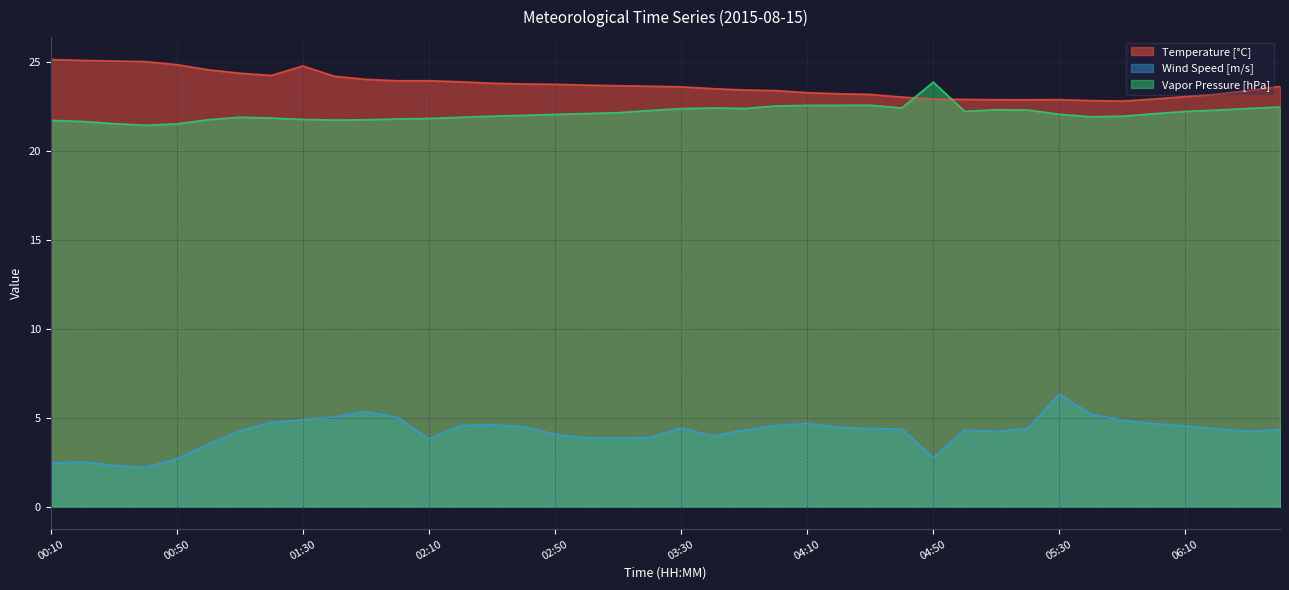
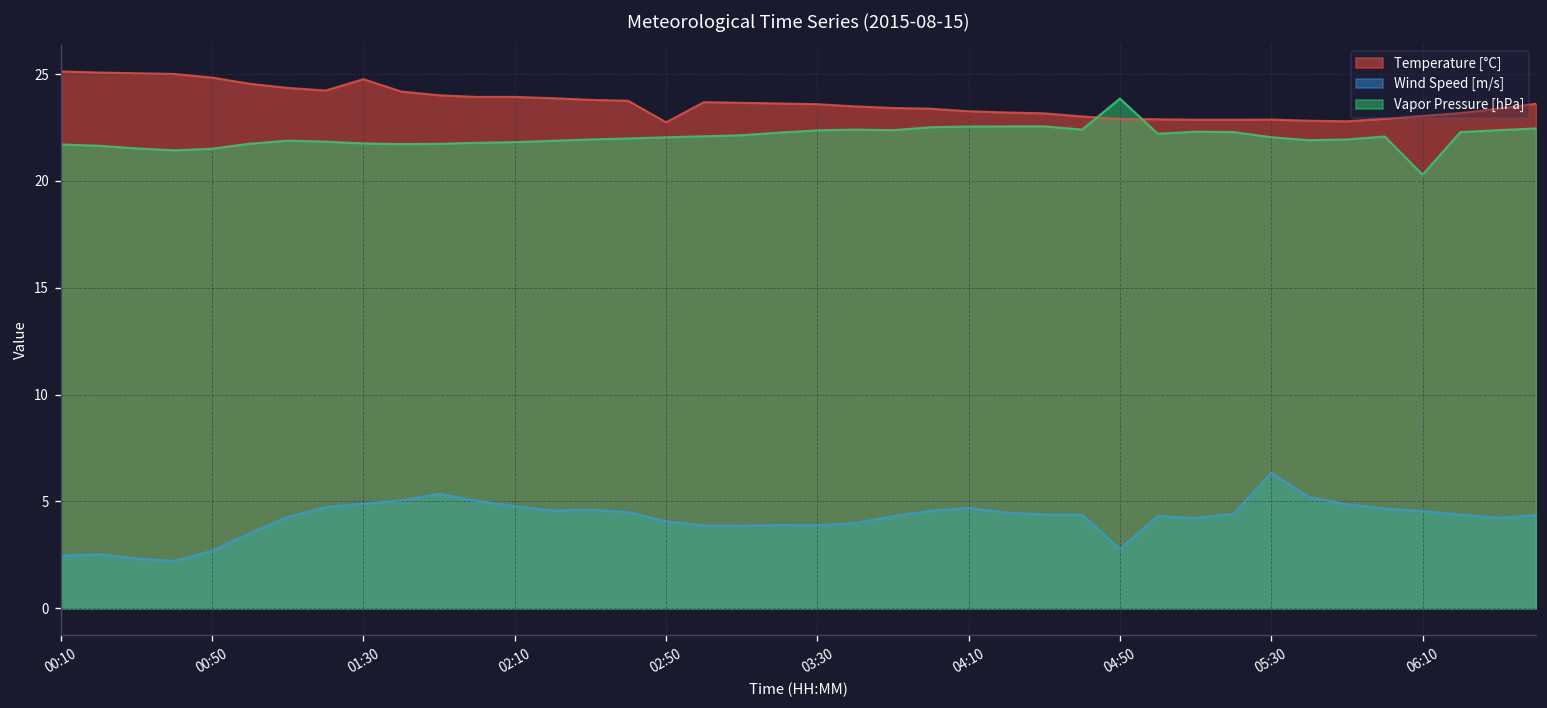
  {
    "Temperature [°C]": {
      "00:10": 25.1,
      "00:50": 24.8,
      "01:30": 24.8,
      "02:10": 23.9,
-     "02:50": 23.7,
+     "02:50": 22.7,
      "03:30": 23.6,
      "04:10": 23.3,
      "04:50": 22.9,
      "05:30": 22.9,
      "06:10": 23.0
    },
    "Wind Speed [m/s]": {
      "00:10": 2.5,
      "00:50": 2.7,
      "01:30": 4.9,
-     "02:10": 3.8,
+     "02:10": 4.8,
      "02:50": 4.1,
-     "03:30": 4.4,
+     "03:30": 3.9,
      "04:10": 4.7,
      "04:50": 2.8,
      "05:30": 6.3,
      "06:10": 4.5
    },
    "Vapor Pressure [hPa]": {
      "00:10": 21.7,
      "00:50": 21.5,
      "01:30": 21.8,
      "02:10": 21.8,
      "02:50": 22.0,
      "03:30": 22.4,
      "04:10": 22.5,
      "04:50": 23.9,
      "05:30": 22.0,
-     "06:10": 22.2
+     "06:10": 20.3
    }
  }
